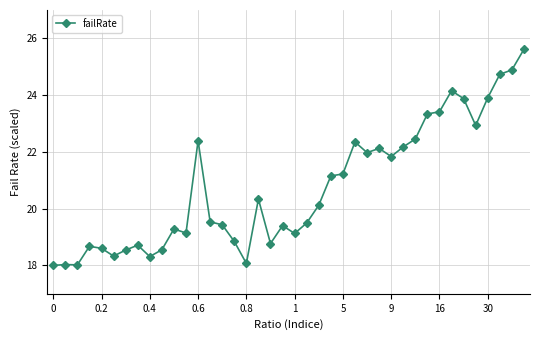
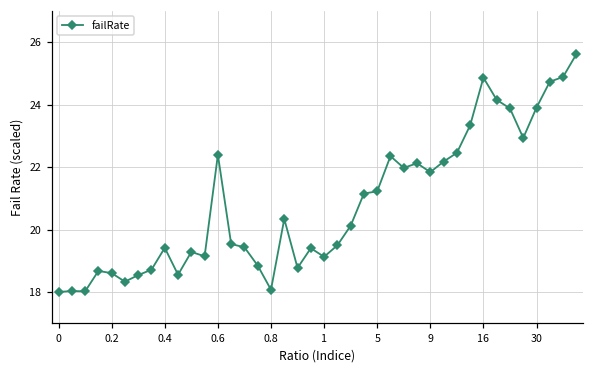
  {
    "0": 18.0,
    "0.2": 18.6,
-   "0.4": 18.3,
+   "0.4": 19.4,
    "0.6": 22.4,
    "0.8": 18.1,
-   "16": 23.4
+   "16": 24.9
  }
